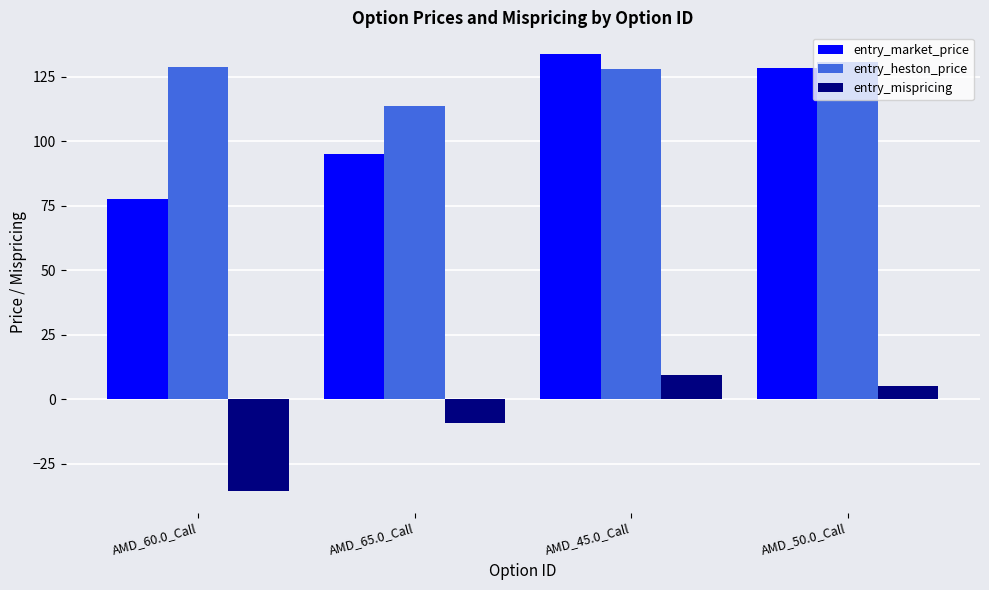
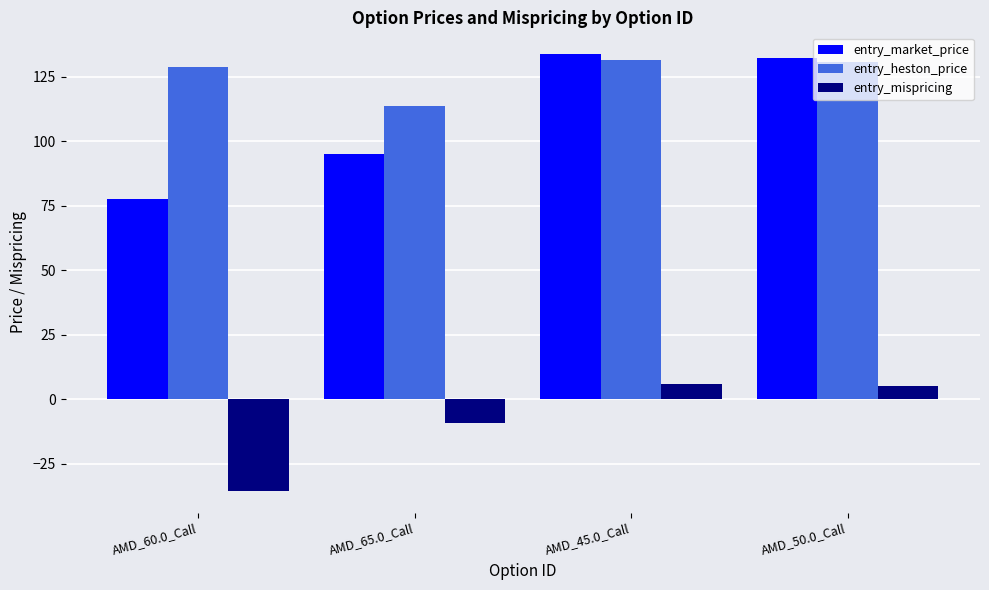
  {
    "entry_market_price": {
      "AMD_60.0_Call": 78,
      "AMD_65.0_Call": 95,
      "AMD_45.0_Call": 134,
-     "AMD_50.0_Call": 128
+     "AMD_50.0_Call": 133
    },
    "entry_heston_price": {
      "AMD_60.0_Call": 129,
      "AMD_65.0_Call": 114,
-     "AMD_45.0_Call": 128
+     "AMD_45.0_Call": 132
    },
    "entry_mispricing": {
      "AMD_60.0_Call": -36,
      "AMD_65.0_Call": -9,
-     "AMD_45.0_Call": 9,
+     "AMD_45.0_Call": 6,
      "AMD_50.0_Call": 5
    }
  }
